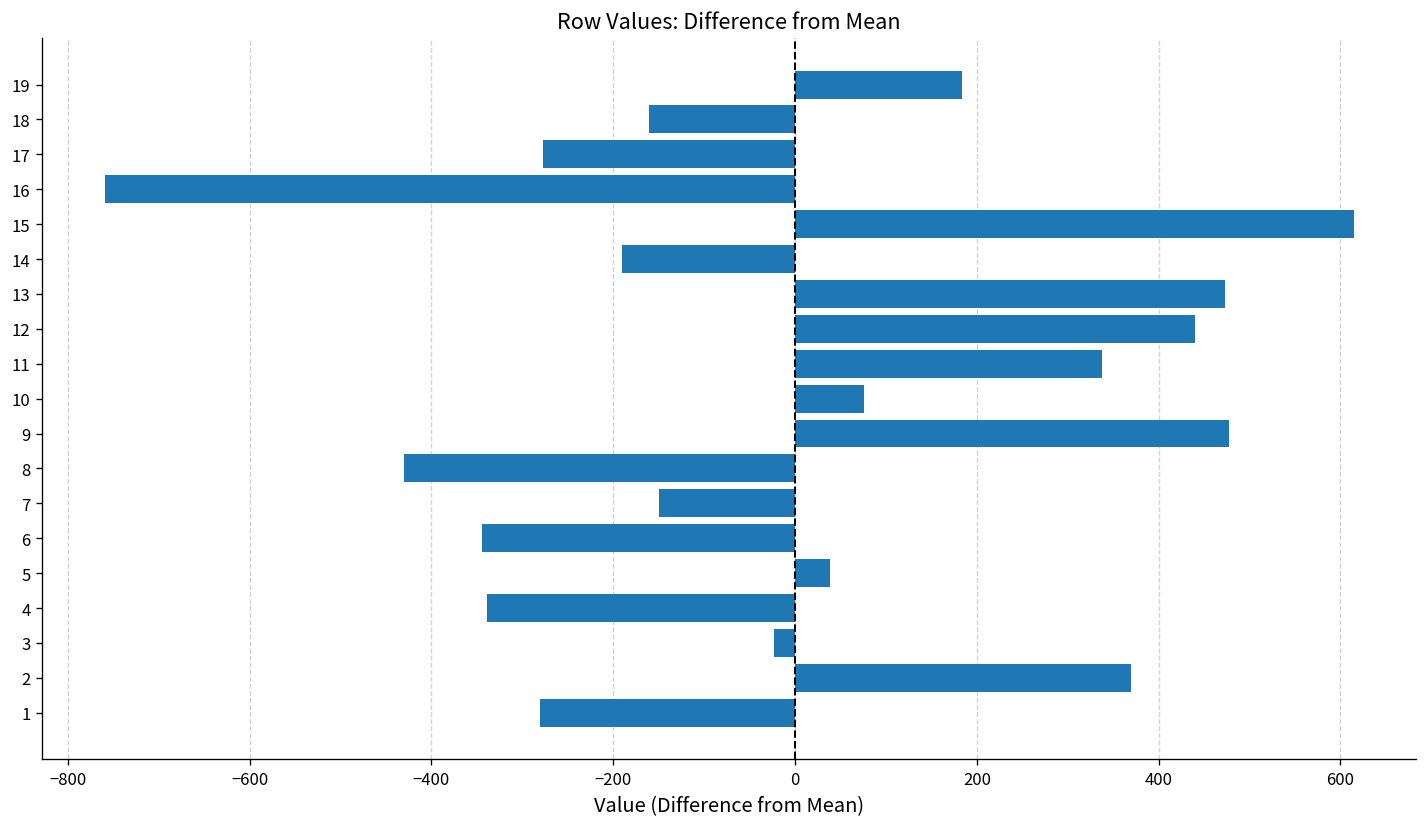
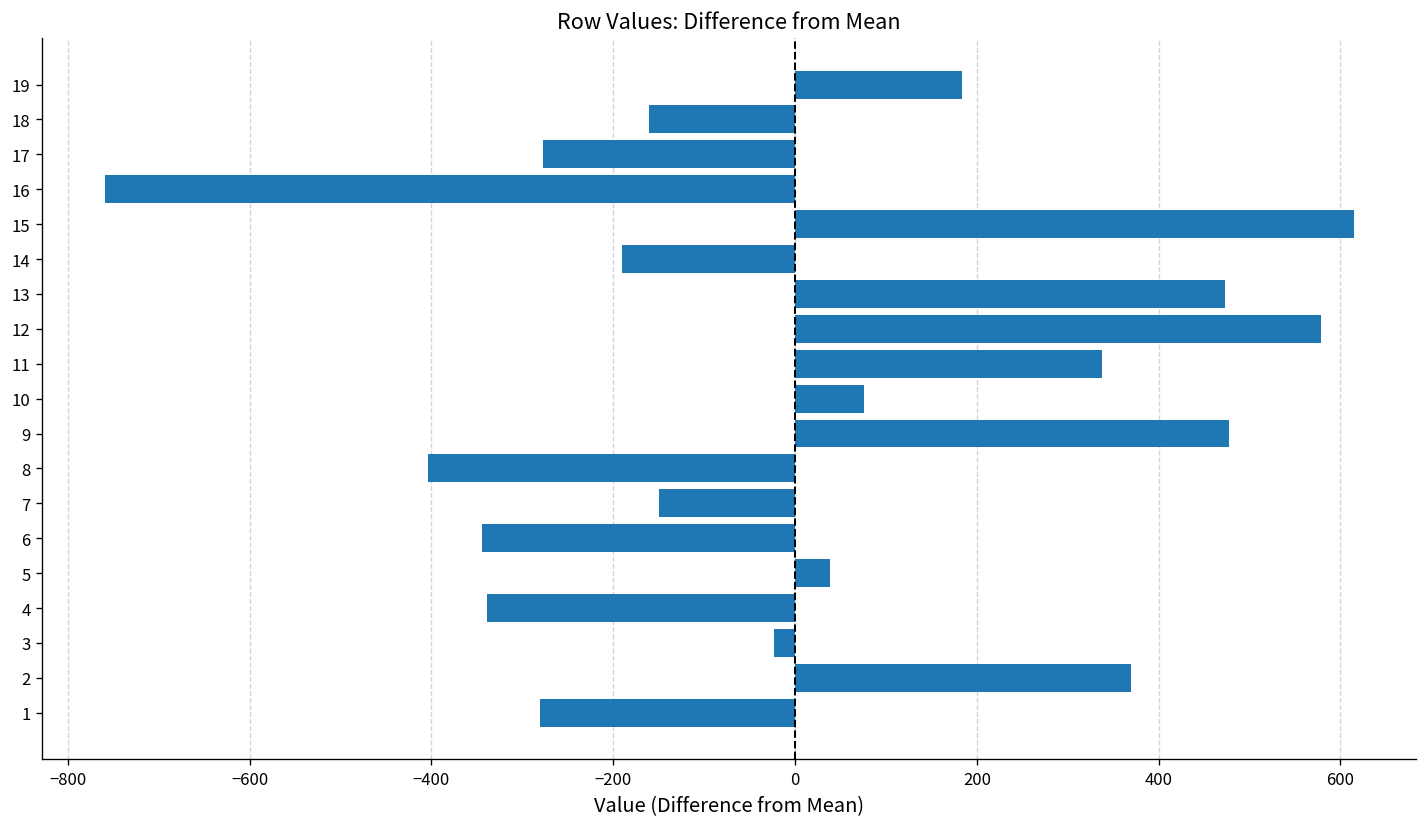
  {
    "19": 180,
    "18": -160,
    "17": -280,
    "16": -760,
    "15": 610,
    "14": -190,
    "13": 470,
-   "12": 440,
+   "12": 580,
    "11": 340,
    "10": 80,
    "9": 480,
-   "8": -430,
+   "8": -400,
    "7": -150,
    "6": -340,
    "5": 40,
    "4": -340,
    "3": -20,
    "2": 370,
    "1": -280
  }
